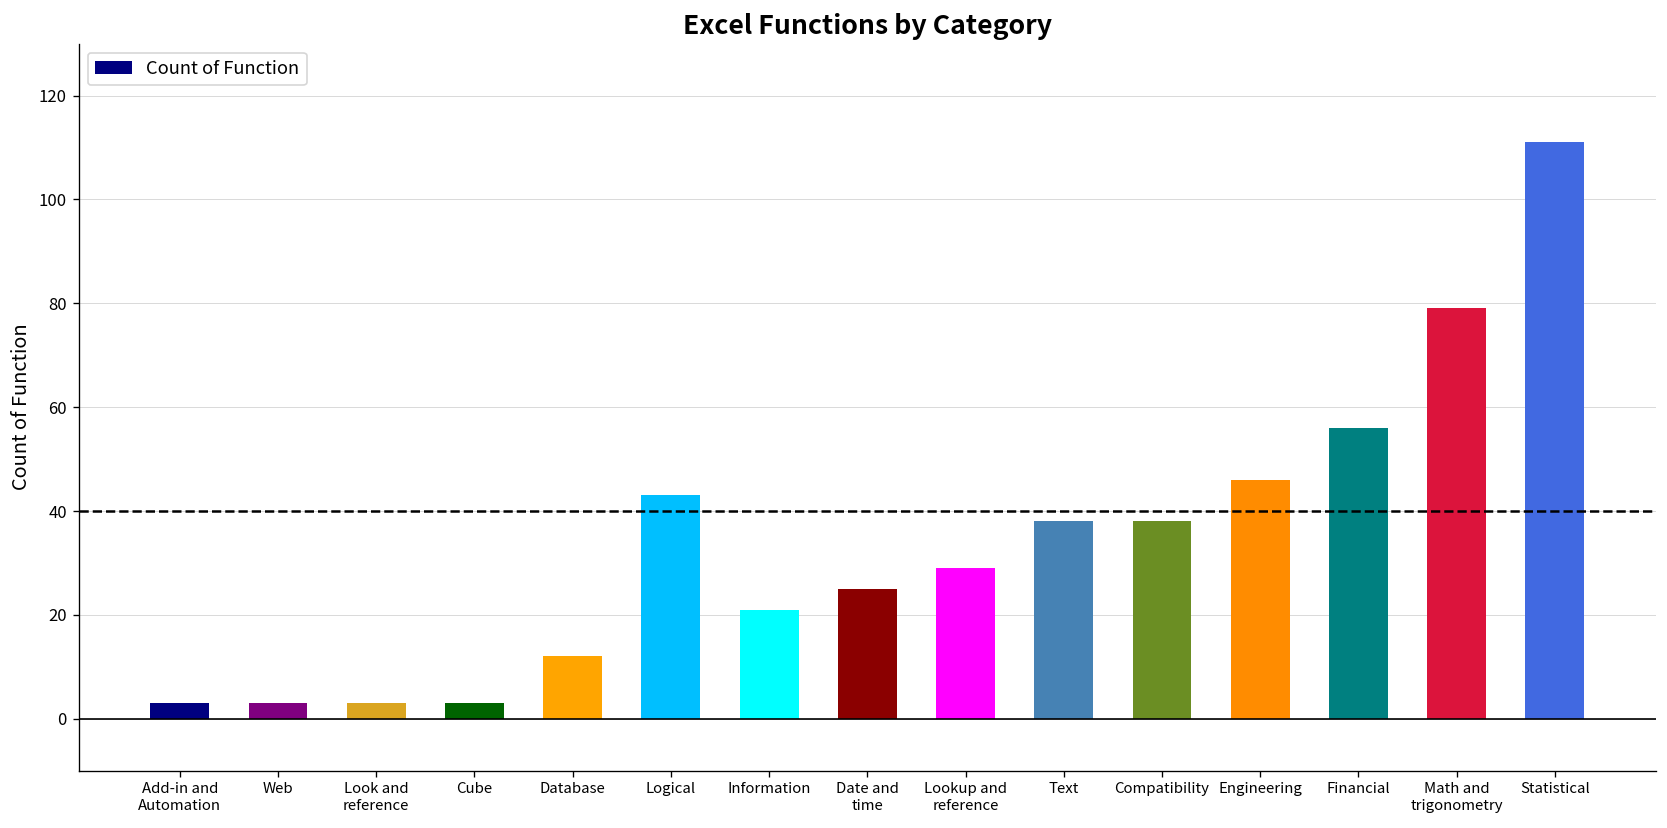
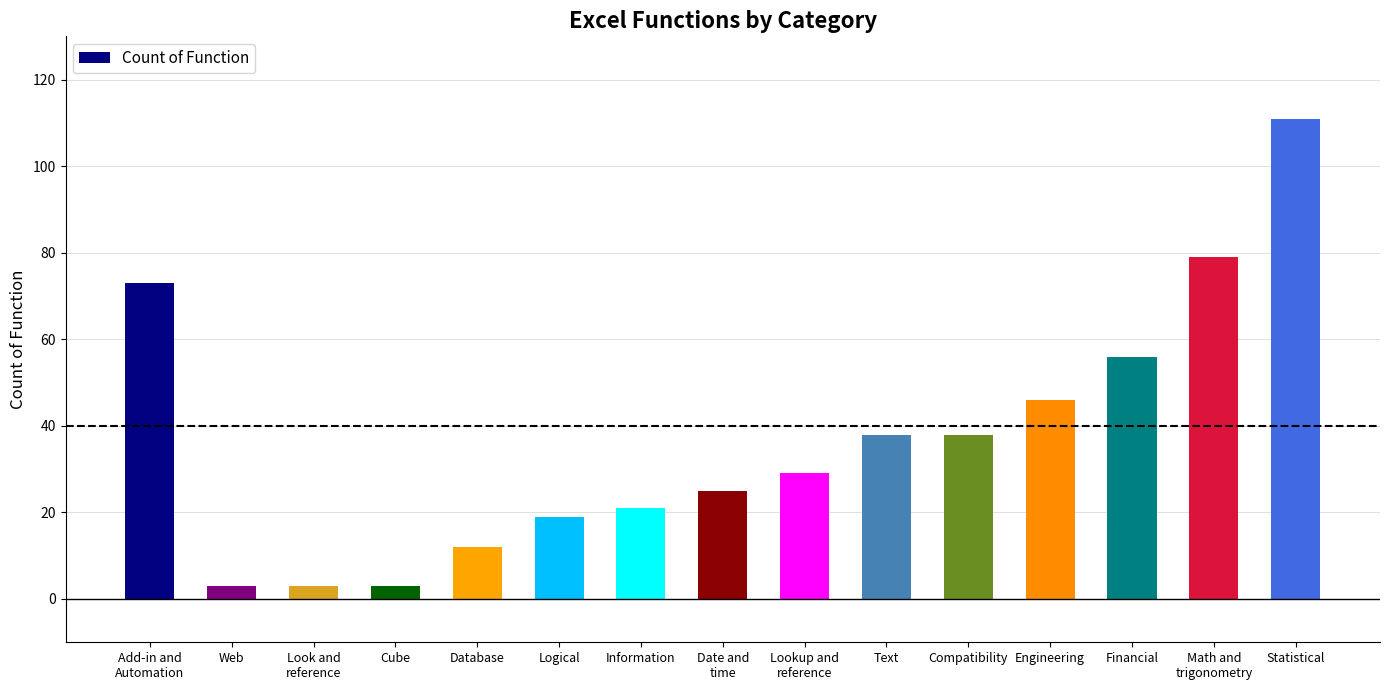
  {
-   "Add-in and Automation": 3,
+   "Add-in and Automation": 73,
    "Web": 3,
    "Look and reference": 3,
    "Cube": 3,
    "Database": 12,
-   "Logical": 43,
+   "Logical": 19,
    "Information": 21,
    "Date and time": 25,
    "Lookup and reference": 29,
    "Text": 38,
    "Compatibility": 38,
    "Engineering": 46,
    "Financial": 56,
    "Math and trigonometry": 79,
    "Statistical": 111
  }
